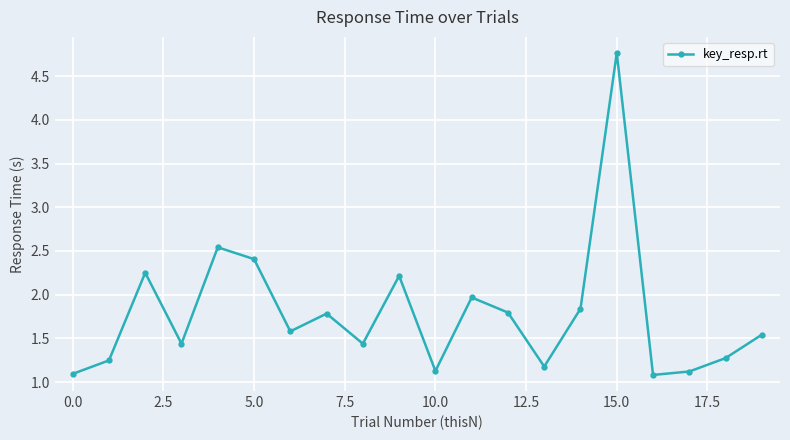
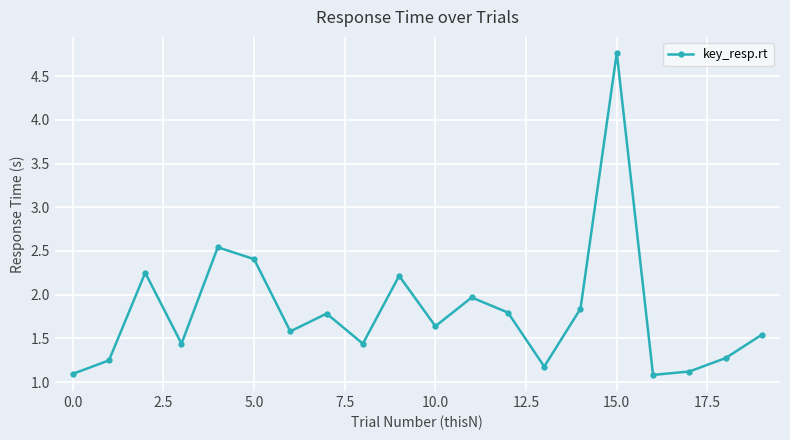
  {
    "0.0": 1.1,
    "5.0": 2.4,
-   "10.0": 1.1,
+   "10.0": 1.6,
    "15.0": 4.8
  }
